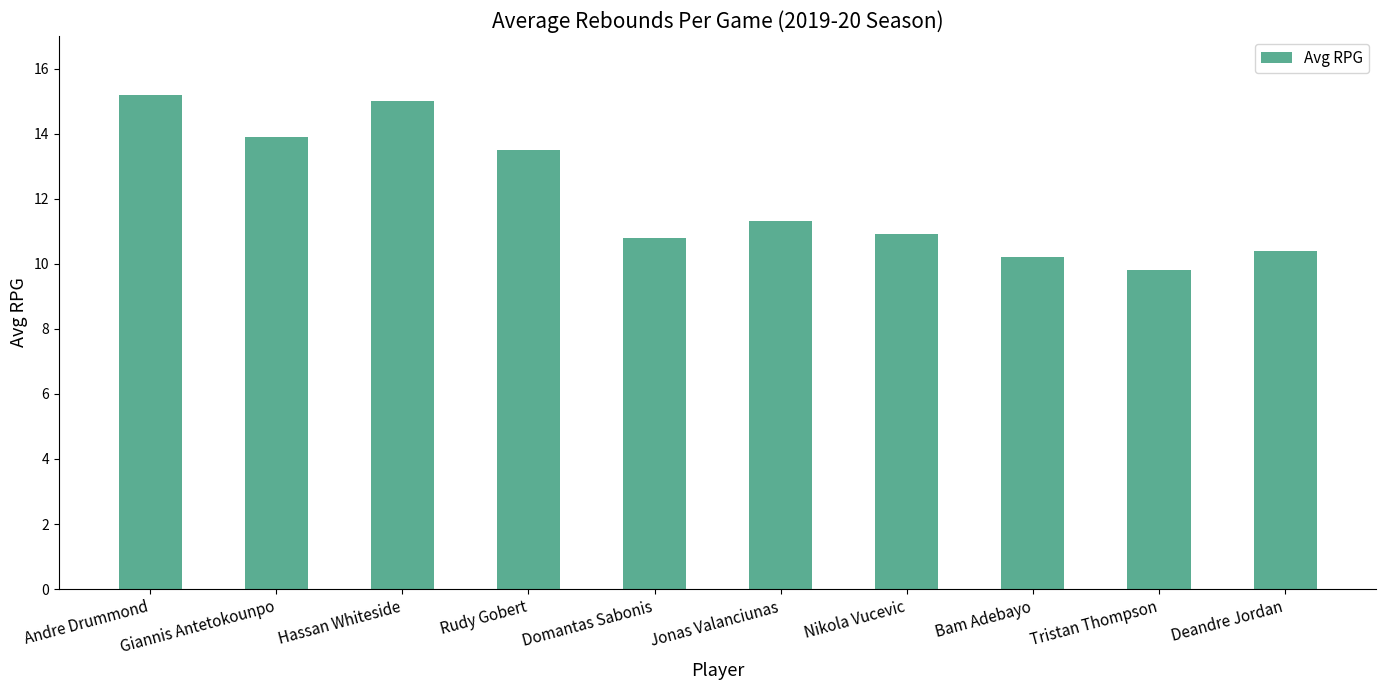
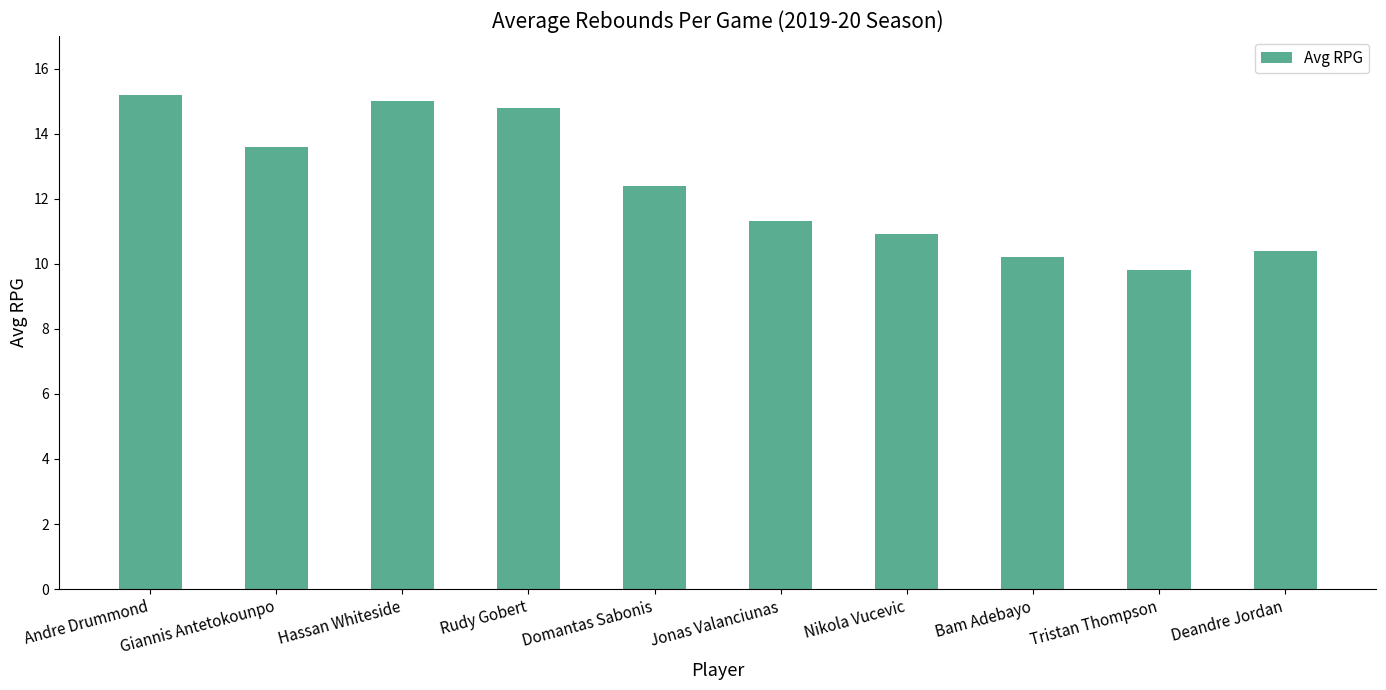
  {
    "Andre Drummond": 15.2,
-   "Giannis Antetokounpo": 13.9,
+   "Giannis Antetokounpo": 13.6,
    "Hassan Whiteside": 15.0,
-   "Rudy Gobert": 13.5,
-   "Domantas Sabonis": 10.8,
+   "Rudy Gobert": 14.8,
+   "Domantas Sabonis": 12.4,
    "Jonas Valanciunas": 11.3,
    "Nikola Vucevic": 10.9,
    "Bam Adebayo": 10.2,
    "Tristan Thompson": 9.8,
    "Deandre Jordan": 10.4
  }
